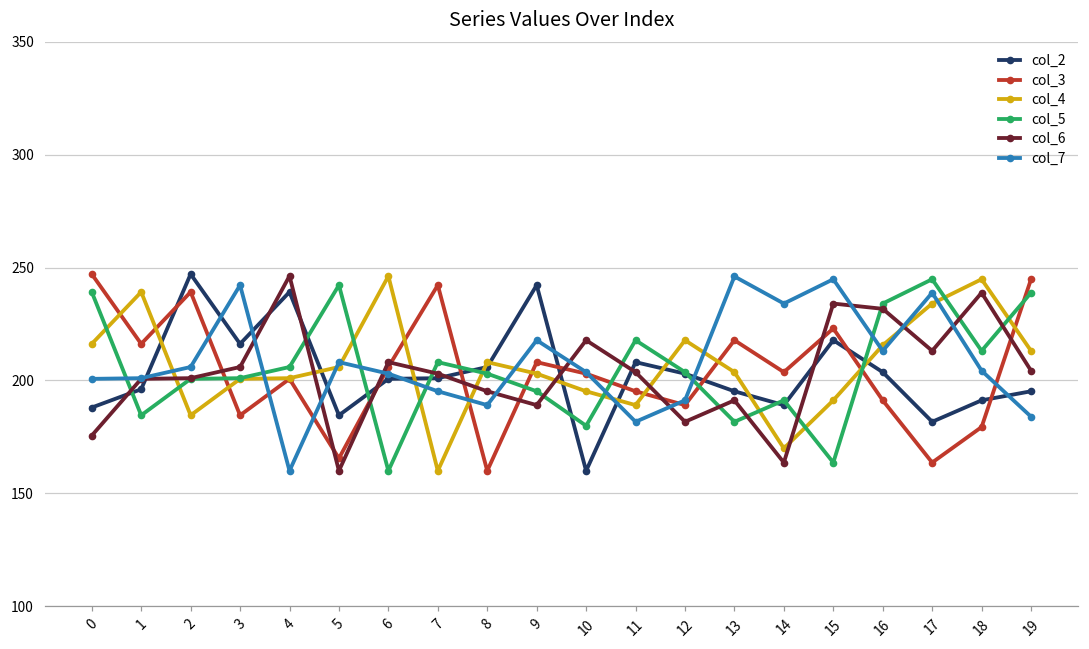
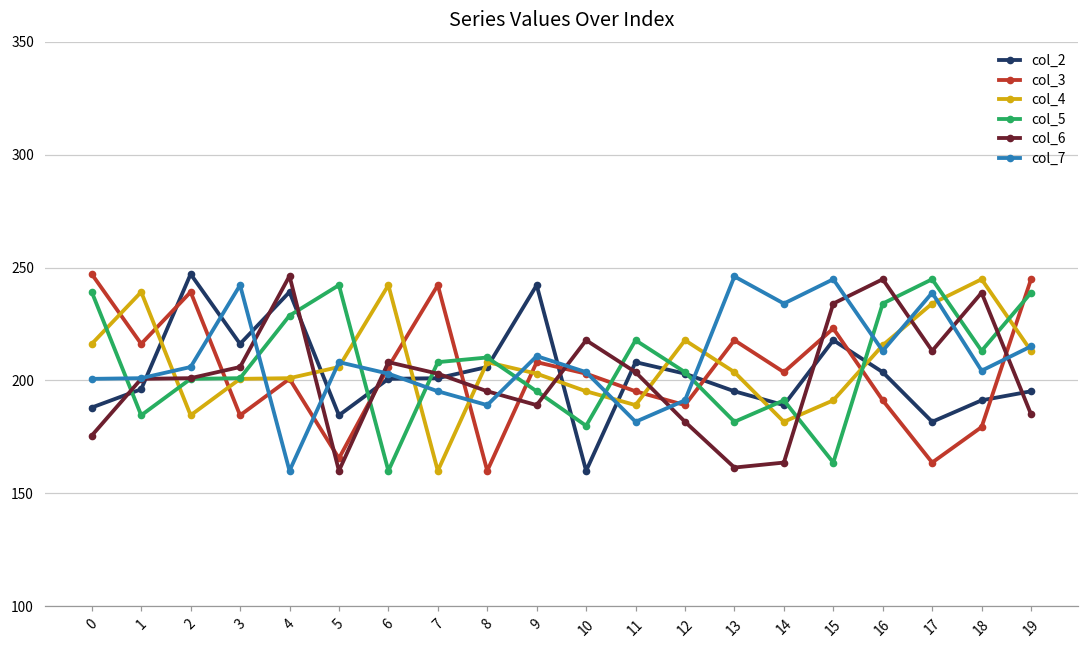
  {
    "col_2": {
      "0": 188,
      "1": 196,
      "2": 247,
      "3": 216,
      "4": 239,
      "5": 185,
      "6": 201,
      "7": 201,
      "8": 206,
      "9": 242,
      "10": 160,
      "11": 208,
      "13": 195,
      "14": 189,
      "15": 218,
      "16": 204,
      "17": 182,
      "18": 191,
      "19": 195
    },
    "col_3": {
      "0": 247,
      "1": 216,
      "2": 239,
      "3": 185,
      "5": 165,
      "6": 206,
      "7": 242,
      "8": 160,
      "9": 208,
      "11": 195,
      "12": 189,
      "13": 218,
      "14": 204,
      "15": 223,
      "16": 191,
      "17": 164,
      "18": 179,
      "19": 245
    },
    "col_4": {
      "0": 216,
      "1": 239,
      "2": 185,
      "5": 206,
-     "6": 246,
+     "6": 242,
      "7": 160,
      "8": 208,
      "9": 203,
      "10": 195,
      "11": 189,
      "12": 218,
      "13": 204,
-     "14": 170,
+     "14": 182,
      "15": 191,
      "16": 216,
      "17": 234,
      "18": 245,
      "19": 213
    },
    "col_5": {
      "0": 239,
      "1": 185,
-     "4": 206,
+     "4": 229,
      "5": 242,
      "6": 160,
      "7": 208,
-     "8": 203,
+     "8": 210,
      "9": 195,
      "10": 180,
      "11": 218,
      "13": 182,
      "14": 191,
      "15": 164,
      "16": 234,
      "17": 245,
      "18": 213,
      "19": 239
    },
    "col_6": {
      "0": 176,
      "3": 206,
      "4": 246,
      "5": 160,
      "6": 208,
      "7": 203,
      "8": 195,
      "9": 189,
      "10": 218,
      "11": 204,
      "12": 182,
-     "13": 191,
+     "13": 161,
      "14": 164,
      "15": 234,
-     "16": 232,
+     "16": 245,
      "17": 213,
      "18": 239,
-     "19": 204
+     "19": 185
    },
    "col_7": {
      "0": 201,
      "2": 206,
      "3": 242,
      "4": 160,
      "5": 208,
      "6": 203,
      "7": 195,
      "8": 189,
-     "9": 218,
+     "9": 211,
      "11": 182,
      "12": 191,
      "13": 246,
      "14": 234,
      "15": 245,
      "16": 213,
      "17": 239,
      "18": 204,
-     "19": 184
+     "19": 215
    }
  }
